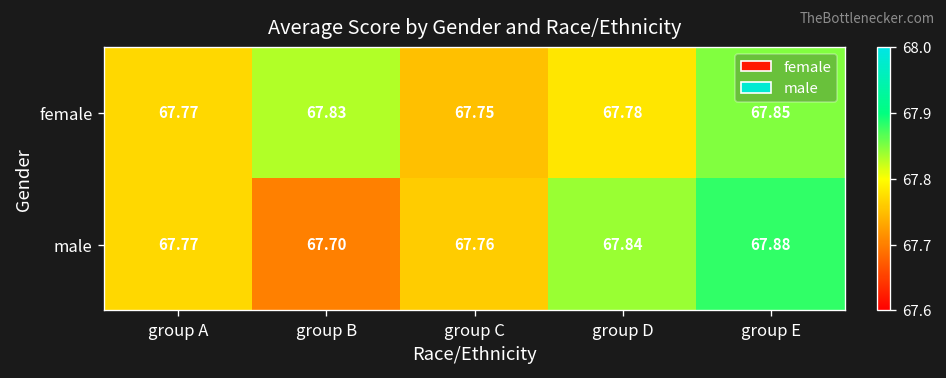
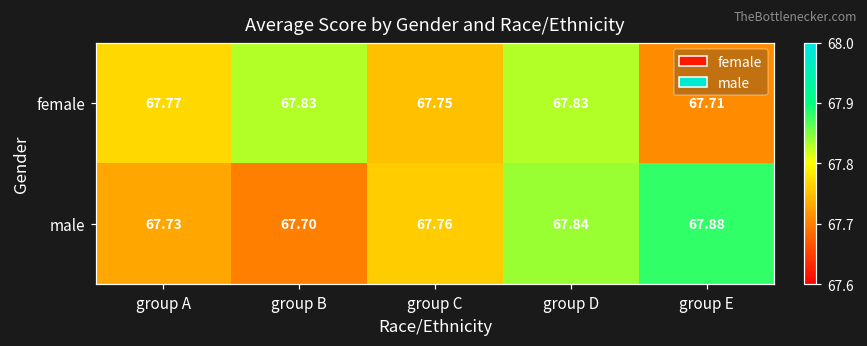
  {
    "female": {
      "group A": 67.77,
      "group B": 67.83,
      "group C": 67.75,
-     "group D": 67.78,
-     "group E": 67.85
+     "group D": 67.83,
+     "group E": 67.71
    },
    "male": {
-     "group A": 67.77,
+     "group A": 67.73,
      "group B": 67.70,
      "group C": 67.76,
      "group D": 67.84,
      "group E": 67.88
    }
  }
